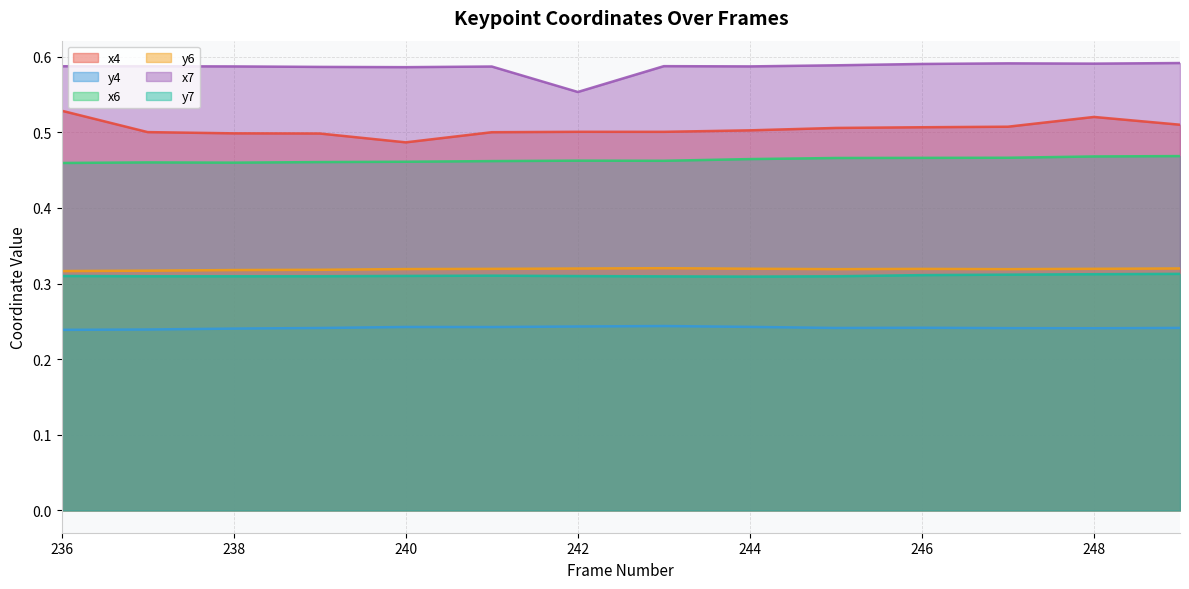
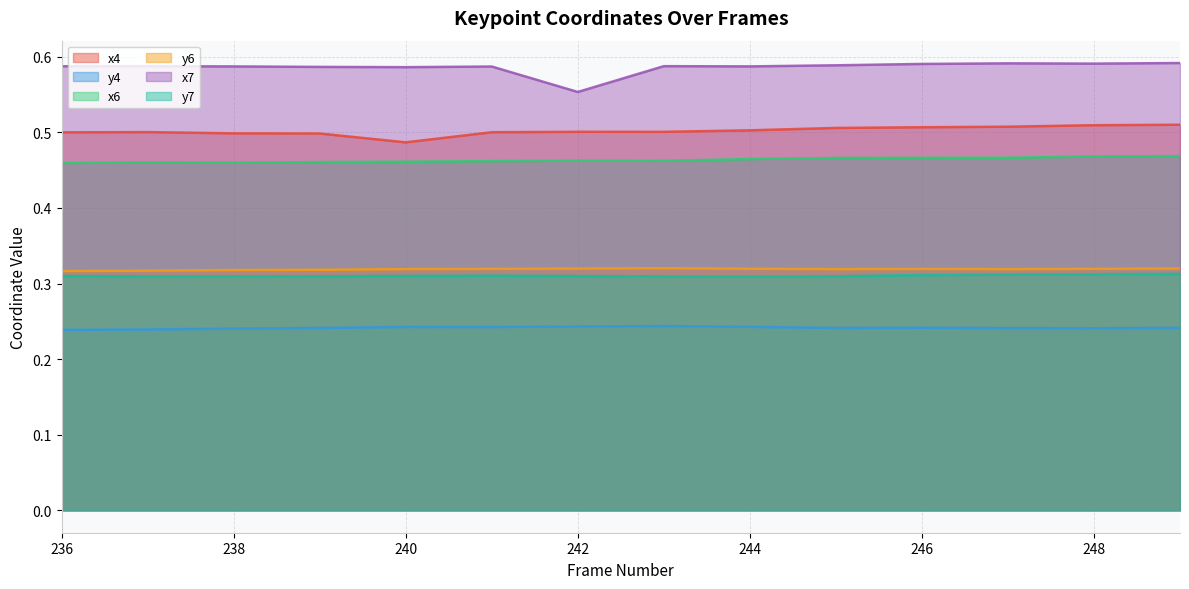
  {
    "x4": {
-     "236": 0.53,
+     "236": 0.50,
      "238": 0.50,
      "240": 0.49,
      "242": 0.50,
      "244": 0.50,
      "246": 0.51,
-     "248": 0.52
+     "248": 0.51
    },
    "y6": {
      "236": 0.32,
      "238": 0.32,
      "240": 0.32,
      "242": 0.32,
      "244": 0.32,
      "246": 0.32,
      "248": 0.32
    },
    "x7": {
      "236": 0.59,
      "238": 0.59,
      "240": 0.59,
      "242": 0.55,
      "244": 0.59,
      "246": 0.59,
      "248": 0.59
    }
  }
